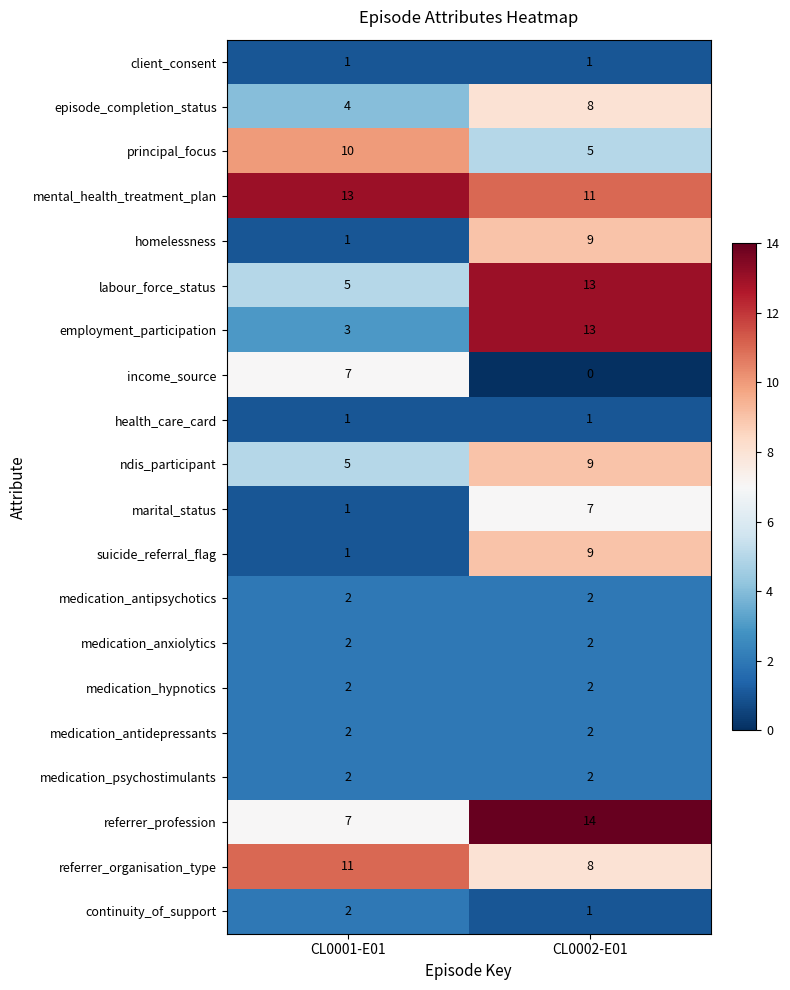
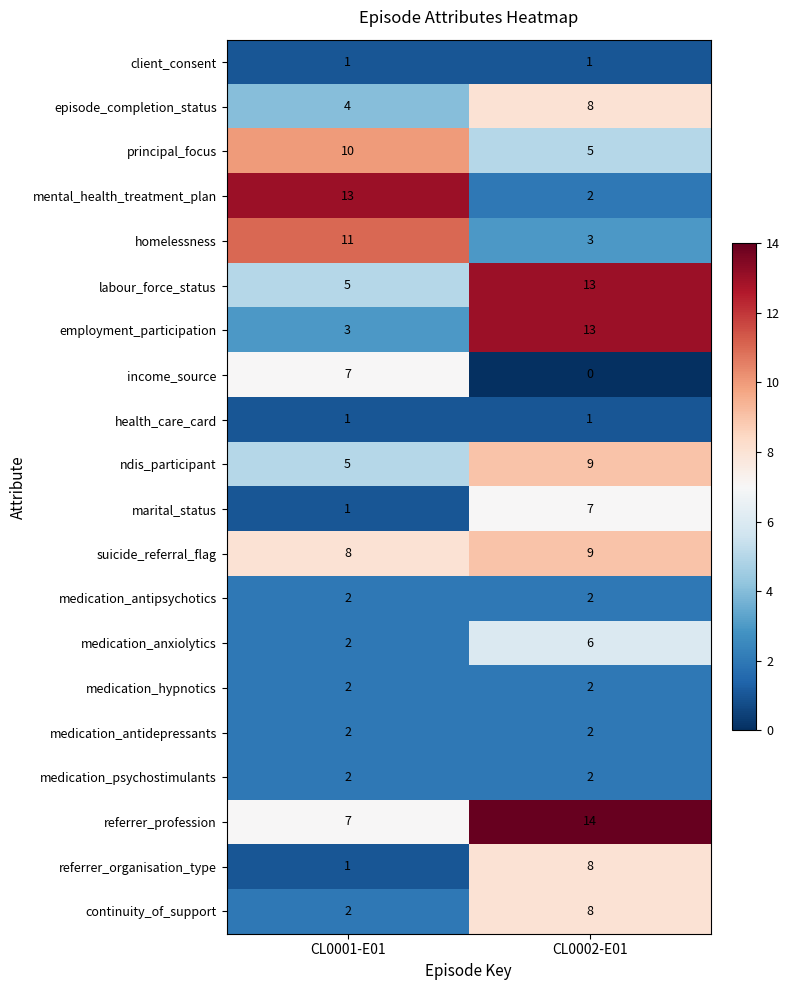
  {
    "client_consent": {
      "CL0001-E01": 1,
      "CL0002-E01": 1
    },
    "episode_completion_status": {
      "CL0001-E01": 4,
      "CL0002-E01": 8
    },
    "principal_focus": {
      "CL0001-E01": 10,
      "CL0002-E01": 5
    },
    "mental_health_treatment_plan": {
      "CL0001-E01": 13,
-     "CL0002-E01": 11
+     "CL0002-E01": 2
    },
    "homelessness": {
-     "CL0001-E01": 1,
-     "CL0002-E01": 9
+     "CL0001-E01": 11,
+     "CL0002-E01": 3
    },
    "labour_force_status": {
      "CL0001-E01": 5,
      "CL0002-E01": 13
    },
    "employment_participation": {
      "CL0001-E01": 3,
      "CL0002-E01": 13
    },
    "income_source": {
      "CL0001-E01": 7,
      "CL0002-E01": 0
    },
    "health_care_card": {
      "CL0001-E01": 1,
      "CL0002-E01": 1
    },
    "ndis_participant": {
      "CL0001-E01": 5,
      "CL0002-E01": 9
    },
    "marital_status": {
      "CL0001-E01": 1,
      "CL0002-E01": 7
    },
    "suicide_referral_flag": {
-     "CL0001-E01": 1,
+     "CL0001-E01": 8,
      "CL0002-E01": 9
    },
    "medication_antipsychotics": {
      "CL0001-E01": 2,
      "CL0002-E01": 2
    },
    "medication_anxiolytics": {
      "CL0001-E01": 2,
-     "CL0002-E01": 2
+     "CL0002-E01": 6
    },
    "medication_hypnotics": {
      "CL0001-E01": 2,
      "CL0002-E01": 2
    },
    "medication_antidepressants": {
      "CL0001-E01": 2,
      "CL0002-E01": 2
    },
    "medication_psychostimulants": {
      "CL0001-E01": 2,
      "CL0002-E01": 2
    },
    "referrer_profession": {
      "CL0001-E01": 7,
      "CL0002-E01": 14
    },
    "referrer_organisation_type": {
-     "CL0001-E01": 11,
+     "CL0001-E01": 1,
      "CL0002-E01": 8
    },
    "continuity_of_support": {
      "CL0001-E01": 2,
-     "CL0002-E01": 1
+     "CL0002-E01": 8
    }
  }
